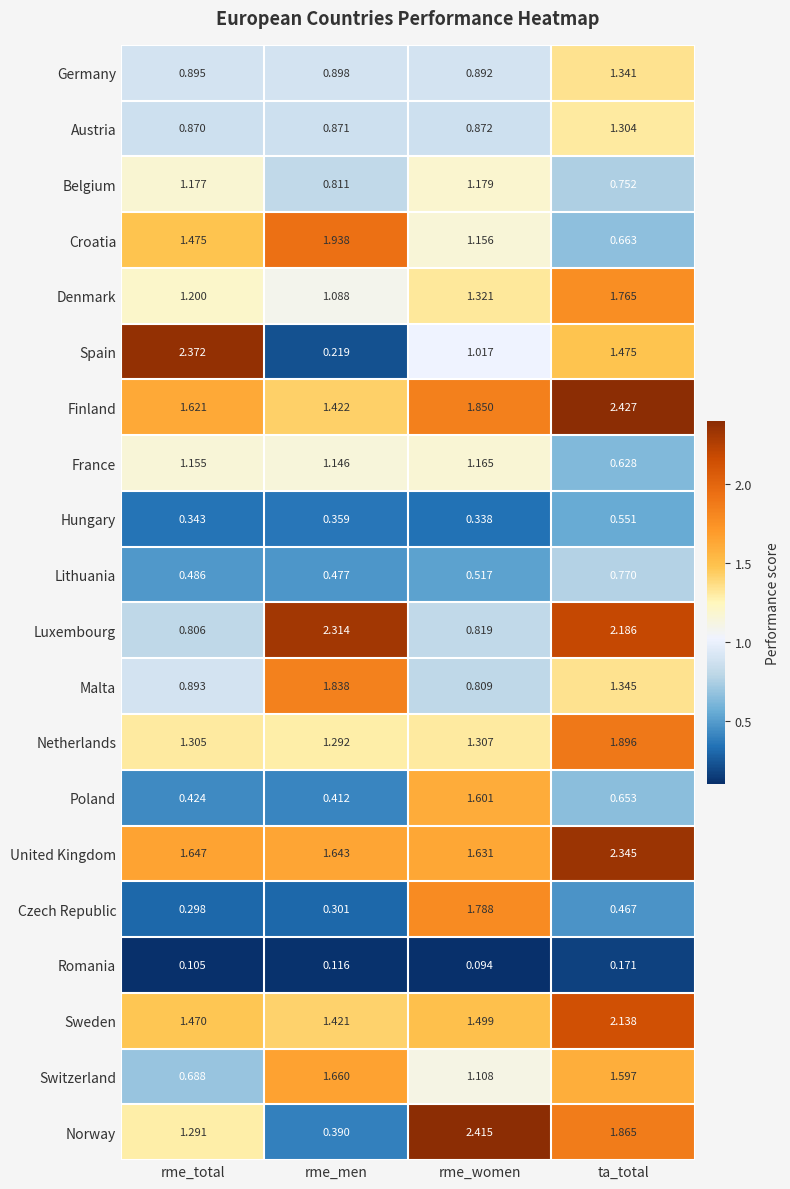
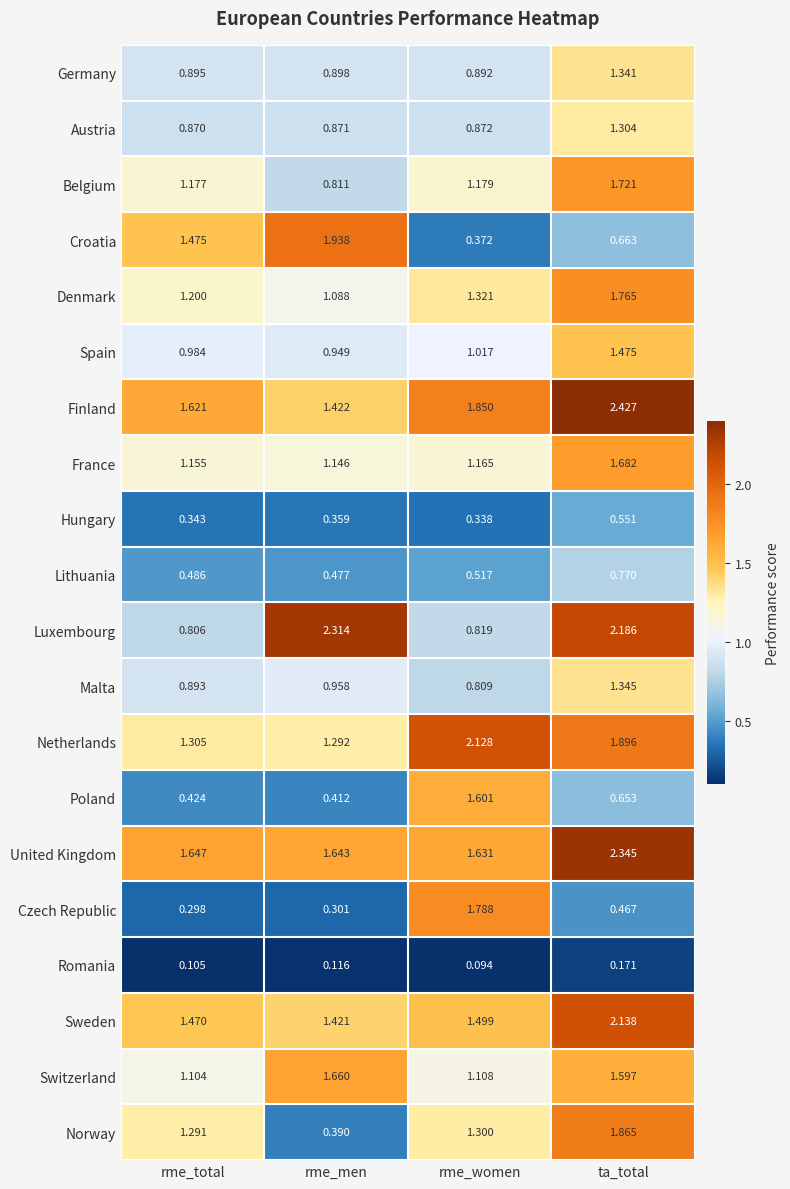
  {
    "Germany": {
      "rme_total": 0.895,
      "rme_men": 0.898,
      "rme_women": 0.892,
      "ta_total": 1.341
    },
    "Austria": {
      "rme_total": 0.870,
      "rme_men": 0.871,
      "rme_women": 0.872,
      "ta_total": 1.304
    },
    "Belgium": {
      "rme_total": 1.177,
      "rme_men": 0.811,
      "rme_women": 1.179,
-     "ta_total": 0.752
+     "ta_total": 1.721
    },
    "Croatia": {
      "rme_total": 1.475,
      "rme_men": 1.938,
-     "rme_women": 1.156,
+     "rme_women": 0.372,
      "ta_total": 0.663
    },
    "Denmark": {
      "rme_total": 1.200,
      "rme_men": 1.088,
      "rme_women": 1.321,
      "ta_total": 1.765
    },
    "Spain": {
-     "rme_total": 2.372,
-     "rme_men": 0.219,
+     "rme_total": 0.984,
+     "rme_men": 0.949,
      "rme_women": 1.017,
      "ta_total": 1.475
    },
    "Finland": {
      "rme_total": 1.621,
      "rme_men": 1.422,
      "rme_women": 1.850,
      "ta_total": 2.427
    },
    "France": {
      "rme_total": 1.155,
      "rme_men": 1.146,
      "rme_women": 1.165,
-     "ta_total": 0.628
+     "ta_total": 1.682
    },
    "Hungary": {
      "rme_total": 0.343,
      "rme_men": 0.359,
      "rme_women": 0.338,
      "ta_total": 0.551
    },
    "Lithuania": {
      "rme_total": 0.486,
      "rme_men": 0.477,
      "rme_women": 0.517,
      "ta_total": 0.770
    },
    "Luxembourg": {
      "rme_total": 0.806,
      "rme_men": 2.314,
      "rme_women": 0.819,
      "ta_total": 2.186
    },
    "Malta": {
      "rme_total": 0.893,
-     "rme_men": 1.838,
+     "rme_men": 0.958,
      "rme_women": 0.809,
      "ta_total": 1.345
    },
    "Netherlands": {
      "rme_total": 1.305,
      "rme_men": 1.292,
-     "rme_women": 1.307,
+     "rme_women": 2.128,
      "ta_total": 1.896
    },
    "Poland": {
      "rme_total": 0.424,
      "rme_men": 0.412,
      "rme_women": 1.601,
      "ta_total": 0.653
    },
    "United Kingdom": {
      "rme_total": 1.647,
      "rme_men": 1.643,
      "rme_women": 1.631,
      "ta_total": 2.345
    },
    "Czech Republic": {
      "rme_total": 0.298,
      "rme_men": 0.301,
      "rme_women": 1.788,
      "ta_total": 0.467
    },
    "Romania": {
      "rme_total": 0.105,
      "rme_men": 0.116,
      "rme_women": 0.094,
      "ta_total": 0.171
    },
    "Sweden": {
      "rme_total": 1.470,
      "rme_men": 1.421,
      "rme_women": 1.499,
      "ta_total": 2.138
    },
    "Switzerland": {
-     "rme_total": 0.688,
+     "rme_total": 1.104,
      "rme_men": 1.660,
      "rme_women": 1.108,
      "ta_total": 1.597
    },
    "Norway": {
      "rme_total": 1.291,
      "rme_men": 0.390,
-     "rme_women": 2.415,
+     "rme_women": 1.300,
      "ta_total": 1.865
    }
  }
